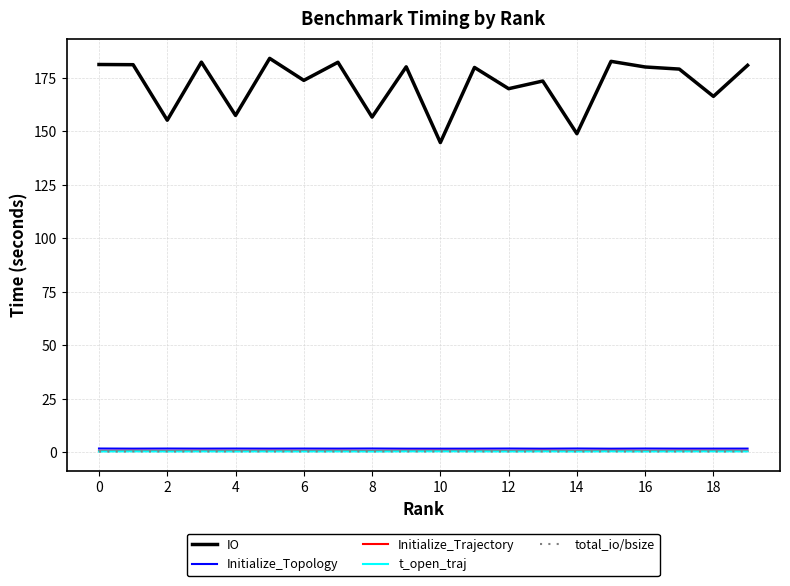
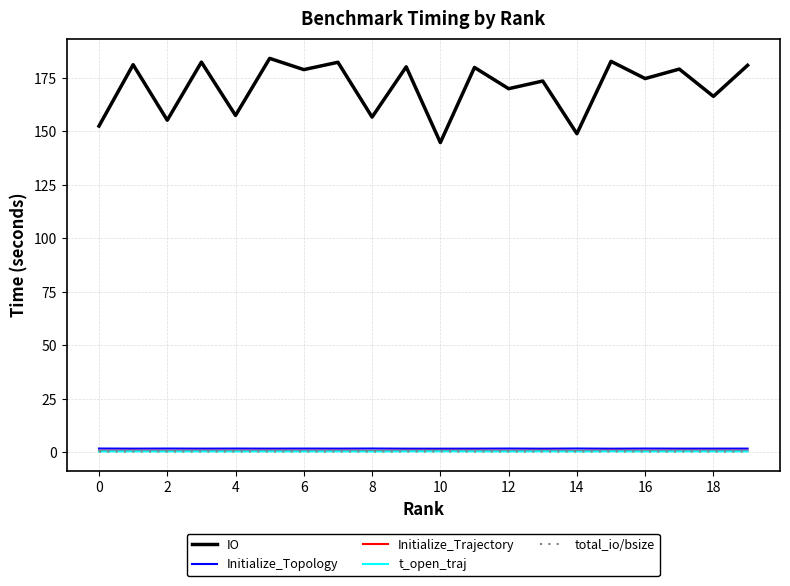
  {
    "IO": {
-     "0": 181,
+     "0": 152,
      "2": 155,
      "4": 157,
-     "6": 174,
+     "6": 179,
      "8": 157,
      "10": 145,
      "12": 170,
      "14": 149,
-     "16": 180,
+     "16": 175,
      "18": 166
    }
  }
